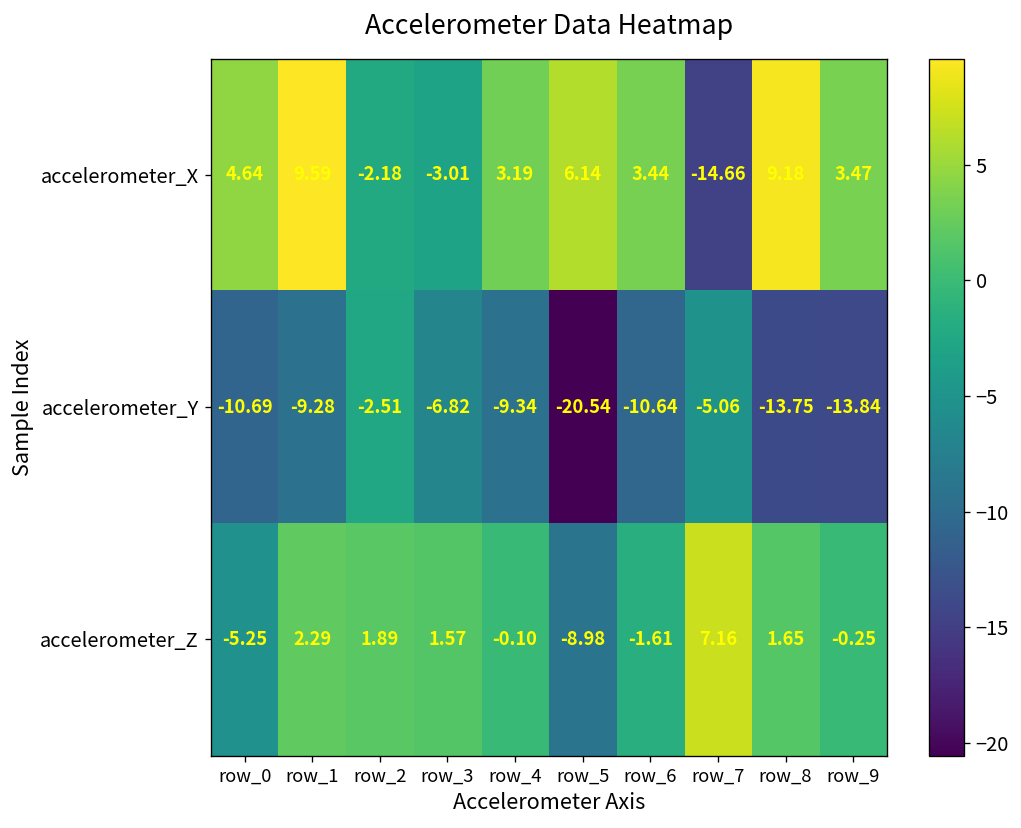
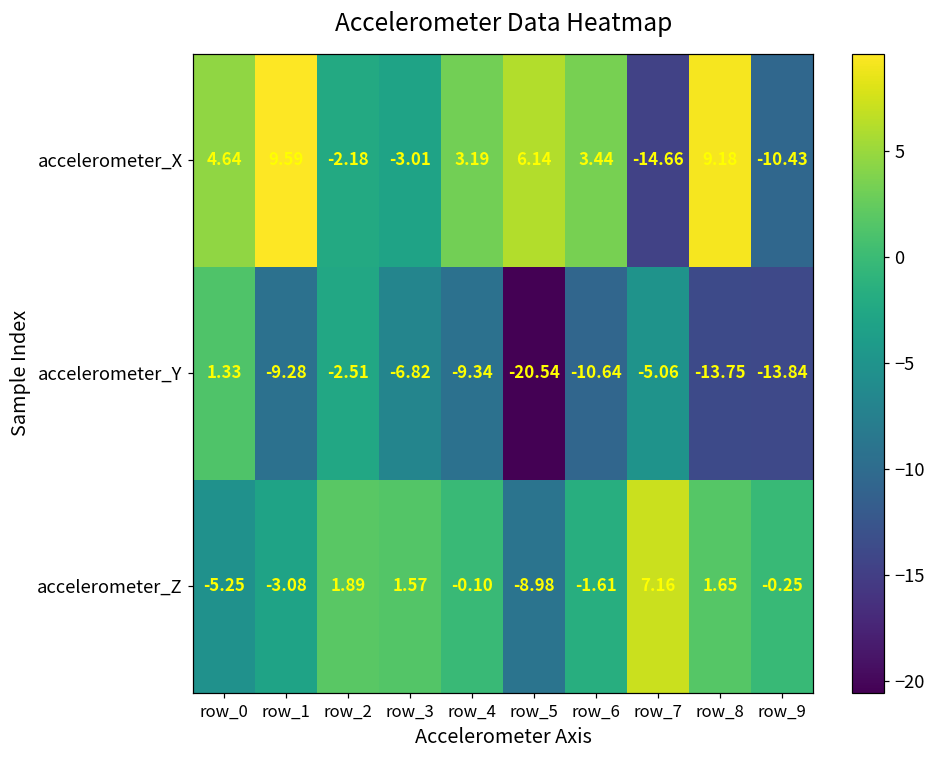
  {
    "accelerometer_X": {
      "row_0": 4.64,
      "row_2": -2.18,
      "row_3": -3.01,
      "row_4": 3.19,
      "row_5": 6.14,
      "row_6": 3.44,
      "row_7": -14.66,
-     "row_9": 3.47
+     "row_9": -10.43
    },
    "accelerometer_Y": {
-     "row_0": -10.69,
+     "row_0": 1.33,
      "row_1": -9.28,
      "row_2": -2.51,
      "row_3": -6.82,
      "row_4": -9.34,
      "row_5": -20.54,
      "row_6": -10.64,
      "row_7": -5.06,
      "row_8": -13.75,
      "row_9": -13.84
    },
    "accelerometer_Z": {
      "row_0": -5.25,
-     "row_1": 2.29,
+     "row_1": -3.08,
      "row_2": 1.89,
      "row_3": 1.57,
      "row_4": -0.10,
      "row_5": -8.98,
      "row_6": -1.61,
      "row_7": 7.16,
      "row_8": 1.65,
      "row_9": -0.25
    }
  }
